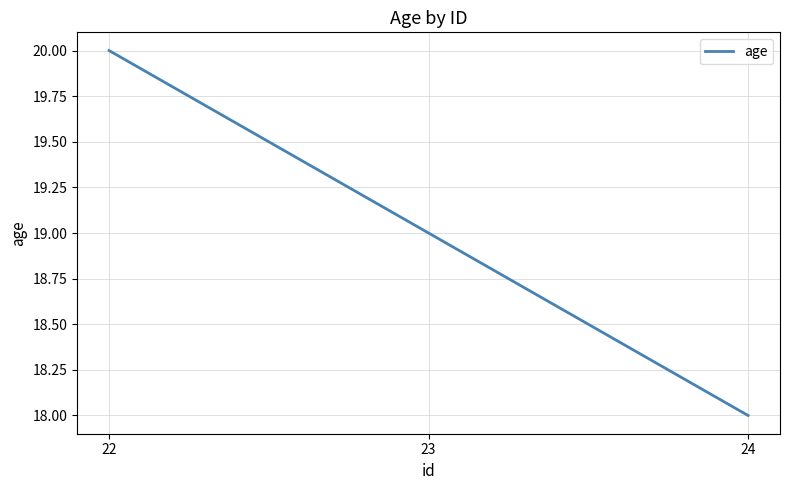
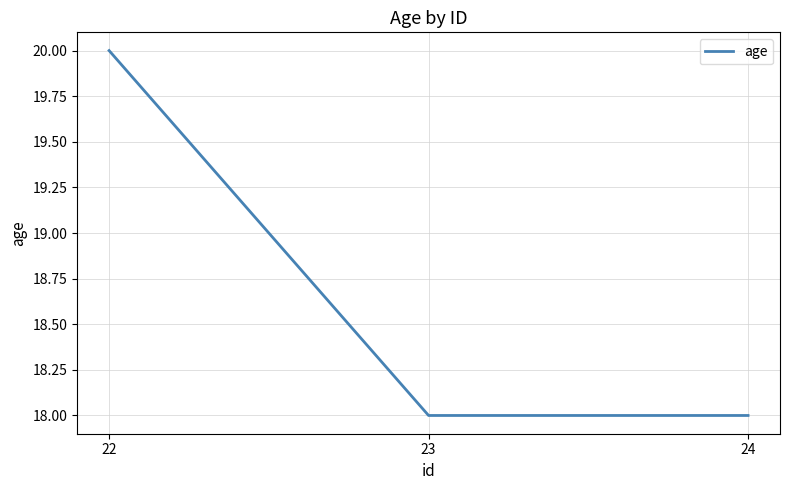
  {
    "22": 20,
-   "23": 19,
+   "23": 18,
    "24": 18
  }
